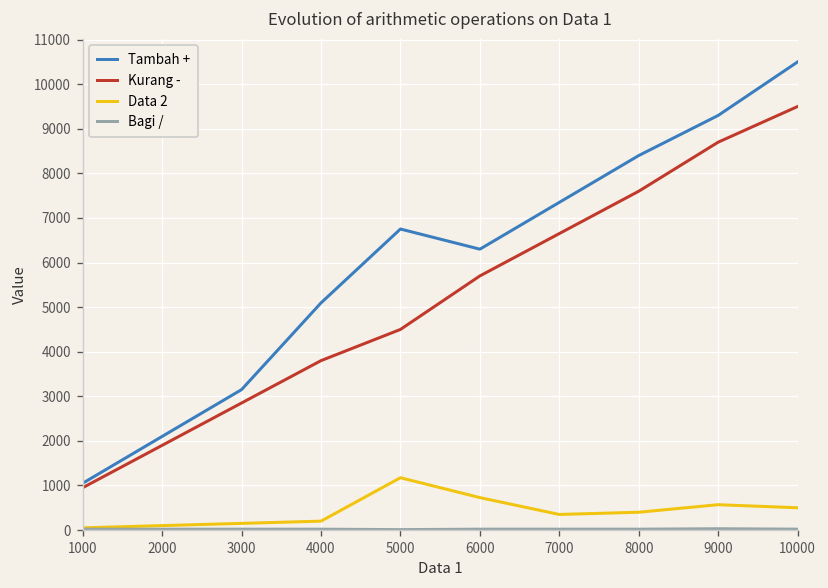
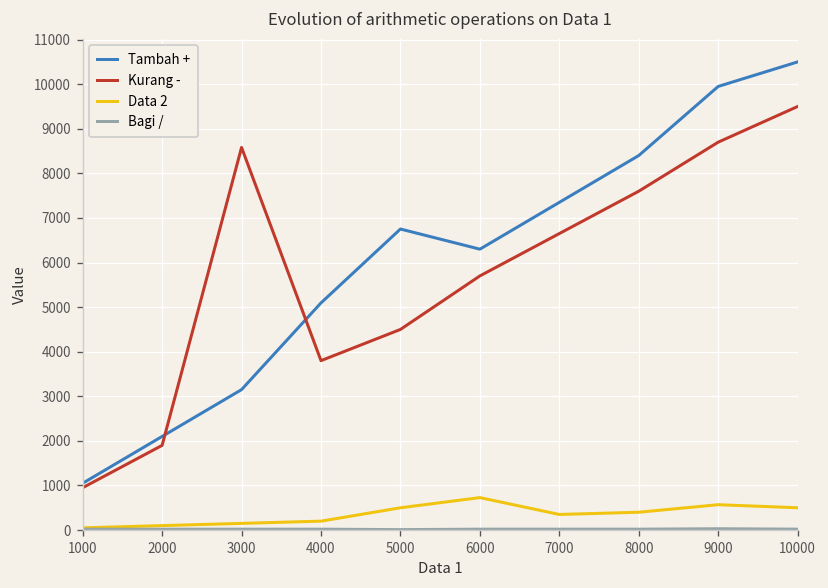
  {
    "Tambah +": {
      "1000": 1100,
      "2000": 2100,
      "3000": 3200,
      "4000": 5100,
      "5000": 6800,
      "6000": 6300,
      "7000": 7400,
      "8000": 8400,
-     "9000": 9300,
+     "9000": 10000,
      "10000": 10500
    },
    "Kurang -": {
      "1000": 1000,
      "2000": 1900,
-     "3000": 2900,
+     "3000": 8600,
      "4000": 3800,
      "5000": 4500,
      "6000": 5700,
      "7000": 6700,
      "8000": 7600,
      "9000": 8700,
      "10000": 9500
    },
    "Data 2": {
      "2000": 100,
      "3000": 200,
      "4000": 200,
-     "5000": 1200,
+     "5000": 500,
      "6000": 700,
      "7000": 400,
      "8000": 400,
      "9000": 600,
      "10000": 500
    },
    "Bagi /": {
      "2000": 0,
      "3000": 0,
      "4000": 0,
      "5000": 0,
      "6000": 0,
      "7000": 0,
      "8000": 0,
      "9000": 0,
      "10000": 0
    }
  }
